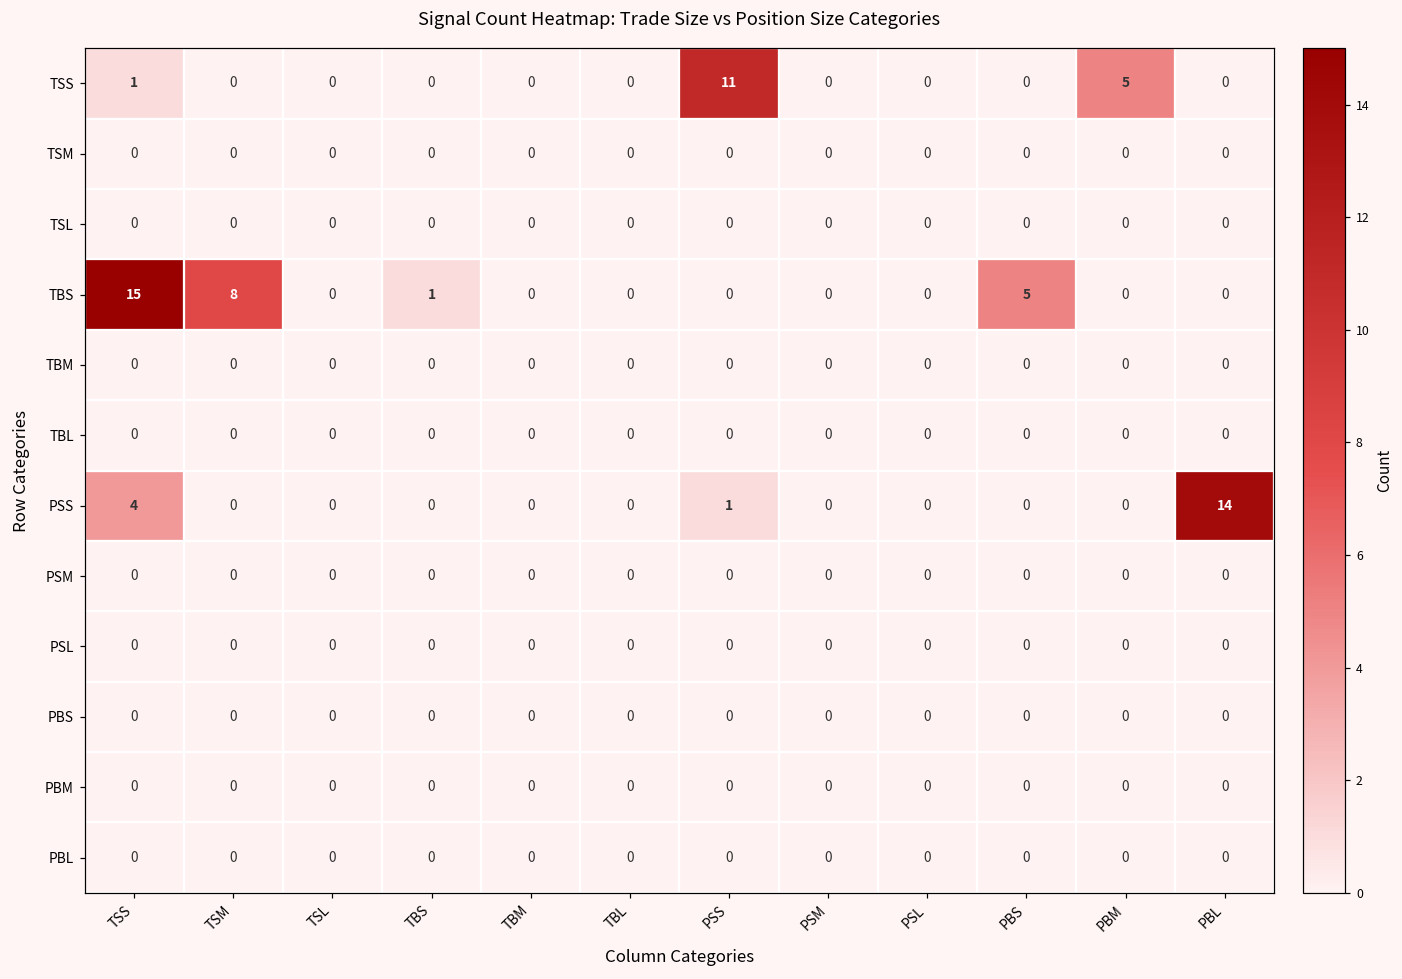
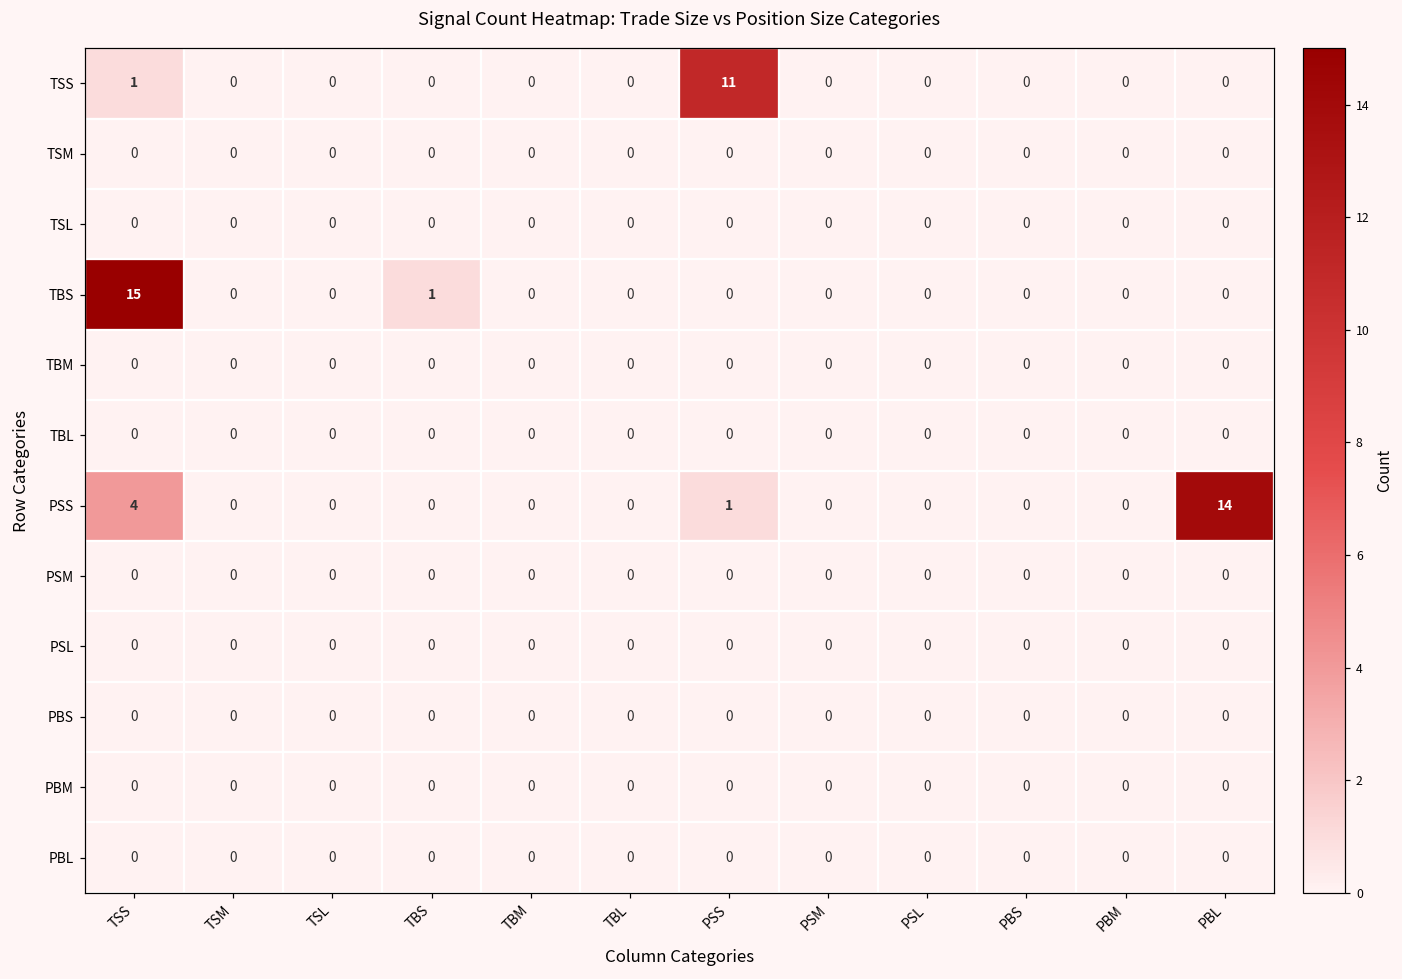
  {
    "TSS": {
      "TSS": 1,
      "TSM": 0,
      "TSL": 0,
      "TBS": 0,
      "TBM": 0,
      "TBL": 0,
      "PSS": 11,
      "PSM": 0,
      "PSL": 0,
      "PBS": 0,
-     "PBM": 5,
+     "PBM": 0,
      "PBL": 0
    },
    "TSM": {
      "TSS": 0,
      "TSM": 0,
      "TSL": 0,
      "TBS": 0,
      "TBM": 0,
      "TBL": 0,
      "PSS": 0,
      "PSM": 0,
      "PSL": 0,
      "PBS": 0,
      "PBM": 0,
      "PBL": 0
    },
    "TSL": {
      "TSS": 0,
      "TSM": 0,
      "TSL": 0,
      "TBS": 0,
      "TBM": 0,
      "TBL": 0,
      "PSS": 0,
      "PSM": 0,
      "PSL": 0,
      "PBS": 0,
      "PBM": 0,
      "PBL": 0
    },
    "TBS": {
      "TSS": 15,
-     "TSM": 8,
+     "TSM": 0,
      "TSL": 0,
      "TBS": 1,
      "TBM": 0,
      "TBL": 0,
      "PSS": 0,
      "PSM": 0,
      "PSL": 0,
-     "PBS": 5,
+     "PBS": 0,
      "PBM": 0,
      "PBL": 0
    },
    "TBM": {
      "TSS": 0,
      "TSM": 0,
      "TSL": 0,
      "TBS": 0,
      "TBM": 0,
      "TBL": 0,
      "PSS": 0,
      "PSM": 0,
      "PSL": 0,
      "PBS": 0,
      "PBM": 0,
      "PBL": 0
    },
    "TBL": {
      "TSS": 0,
      "TSM": 0,
      "TSL": 0,
      "TBS": 0,
      "TBM": 0,
      "TBL": 0,
      "PSS": 0,
      "PSM": 0,
      "PSL": 0,
      "PBS": 0,
      "PBM": 0,
      "PBL": 0
    },
    "PSS": {
      "TSS": 4,
      "TSM": 0,
      "TSL": 0,
      "TBS": 0,
      "TBM": 0,
      "TBL": 0,
      "PSS": 1,
      "PSM": 0,
      "PSL": 0,
      "PBS": 0,
      "PBM": 0,
      "PBL": 14
    },
    "PSM": {
      "TSS": 0,
      "TSM": 0,
      "TSL": 0,
      "TBS": 0,
      "TBM": 0,
      "TBL": 0,
      "PSS": 0,
      "PSM": 0,
      "PSL": 0,
      "PBS": 0,
      "PBM": 0,
      "PBL": 0
    },
    "PSL": {
      "TSS": 0,
      "TSM": 0,
      "TSL": 0,
      "TBS": 0,
      "TBM": 0,
      "TBL": 0,
      "PSS": 0,
      "PSM": 0,
      "PSL": 0,
      "PBS": 0,
      "PBM": 0,
      "PBL": 0
    },
    "PBS": {
      "TSS": 0,
      "TSM": 0,
      "TSL": 0,
      "TBS": 0,
      "TBM": 0,
      "TBL": 0,
      "PSS": 0,
      "PSM": 0,
      "PSL": 0,
      "PBS": 0,
      "PBM": 0,
      "PBL": 0
    },
    "PBM": {
      "TSS": 0,
      "TSM": 0,
      "TSL": 0,
      "TBS": 0,
      "TBM": 0,
      "TBL": 0,
      "PSS": 0,
      "PSM": 0,
      "PSL": 0,
      "PBS": 0,
      "PBM": 0,
      "PBL": 0
    },
    "PBL": {
      "TSS": 0,
      "TSM": 0,
      "TSL": 0,
      "TBS": 0,
      "TBM": 0,
      "TBL": 0,
      "PSS": 0,
      "PSM": 0,
      "PSL": 0,
      "PBS": 0,
      "PBM": 0,
      "PBL": 0
    }
  }
